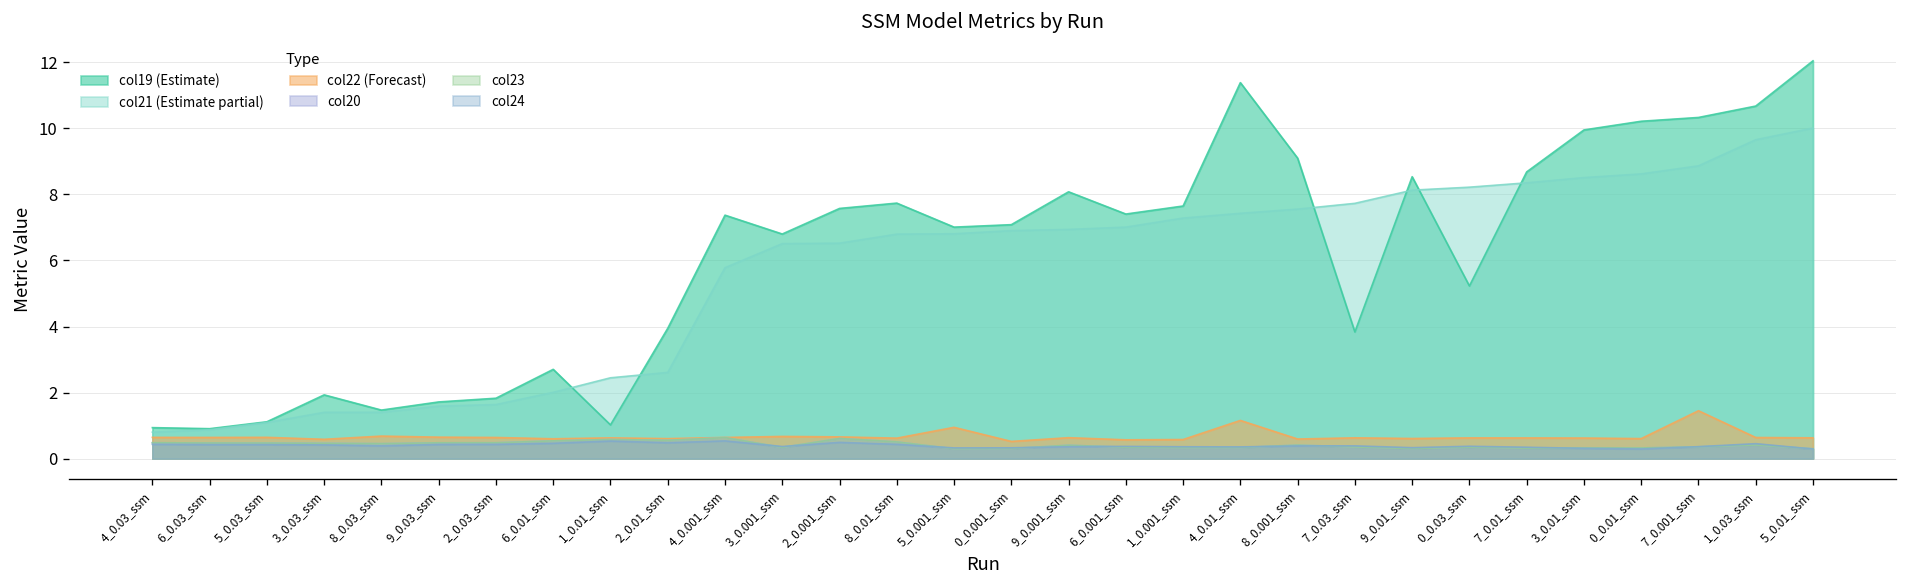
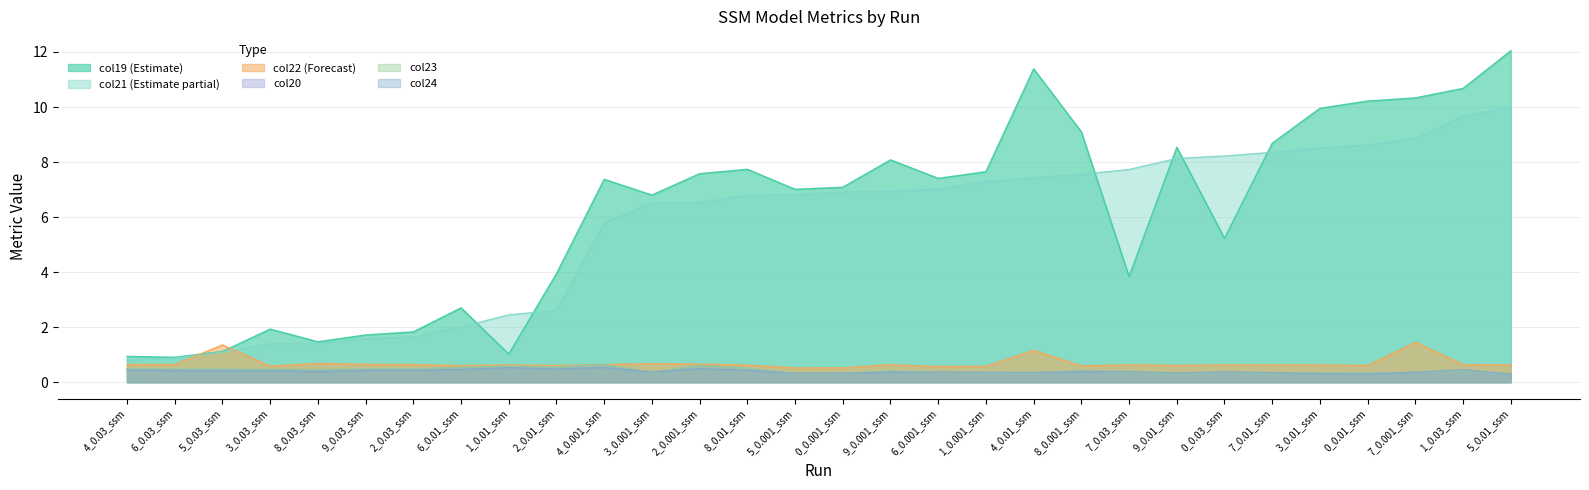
  {
    "col19 (Estimate)": {
      "4_0.03_ssm": 0.9,
      "3_0.03_ssm": 1.9,
      "9_0.03_ssm": 1.7,
      "2_0.03_ssm": 1.8,
      "6_0.01_ssm": 2.7,
      "1_0.01_ssm": 1.0,
      "2_0.01_ssm": 3.9,
      "4_0.001_ssm": 7.4,
      "3_0.001_ssm": 6.8,
      "2_0.001_ssm": 7.6,
      "8_0.01_ssm": 7.7,
      "5_0.001_ssm": 7.0,
      "0_0.001_ssm": 7.1,
      "9_0.001_ssm": 8.1,
      "6_0.001_ssm": 7.4,
      "1_0.001_ssm": 7.7,
      "4_0.01_ssm": 11.4,
      "8_0.001_ssm": 9.1,
      "7_0.03_ssm": 3.8,
      "9_0.01_ssm": 8.5,
      "0_0.03_ssm": 5.2,
      "7_0.01_ssm": 8.7,
      "3_0.01_ssm": 10.0,
      "0_0.01_ssm": 10.2,
      "7_0.001_ssm": 10.3,
      "1_0.03_ssm": 10.7,
      "5_0.01_ssm": 12.0
    },
    "col22 (Forecast)": {
      "4_0.03_ssm": 0.6,
      "6_0.03_ssm": 0.6,
-     "5_0.03_ssm": 0.6,
+     "5_0.03_ssm": 1.4,
      "3_0.03_ssm": 0.6,
      "8_0.03_ssm": 0.7,
      "9_0.03_ssm": 0.6,
      "2_0.03_ssm": 0.6,
      "3_0.001_ssm": 0.7,
      "8_0.01_ssm": 0.6,
-     "5_0.001_ssm": 0.9,
+     "5_0.001_ssm": 0.5,
      "0_0.001_ssm": 0.5,
      "9_0.001_ssm": 0.6,
      "6_0.001_ssm": 0.6,
      "1_0.001_ssm": 0.6,
      "4_0.01_ssm": 1.2,
      "8_0.001_ssm": 0.6,
      "7_0.03_ssm": 0.6,
      "9_0.01_ssm": 0.6,
      "0_0.03_ssm": 0.6,
      "7_0.01_ssm": 0.6,
      "3_0.01_ssm": 0.6,
      "0_0.01_ssm": 0.6,
      "7_0.001_ssm": 1.5,
      "1_0.03_ssm": 0.6,
      "5_0.01_ssm": 0.6
    }
  }
